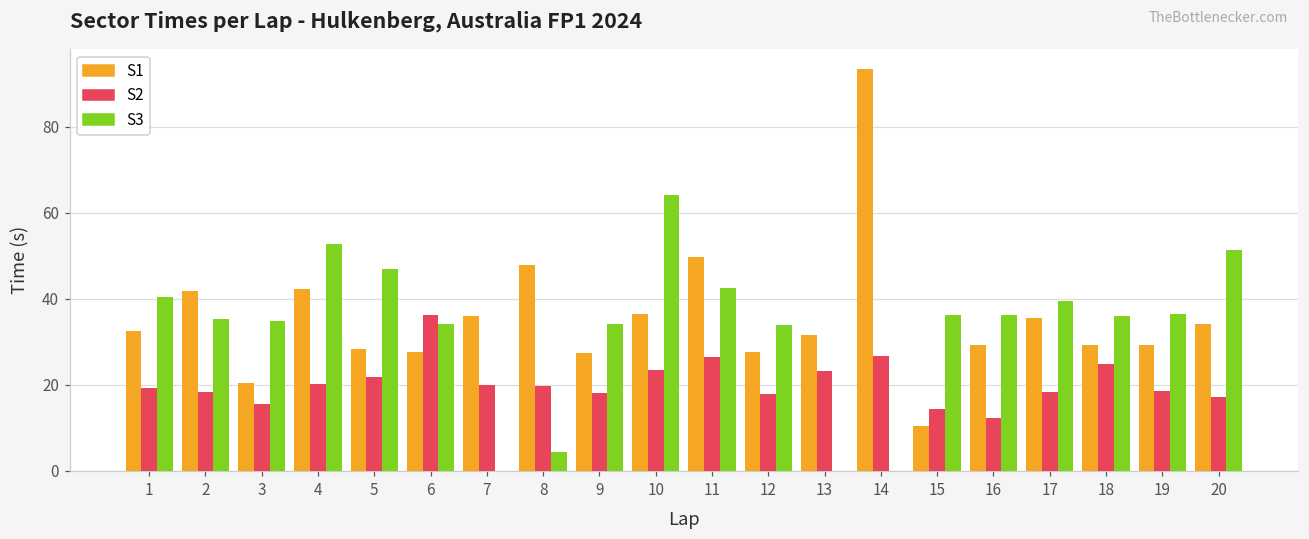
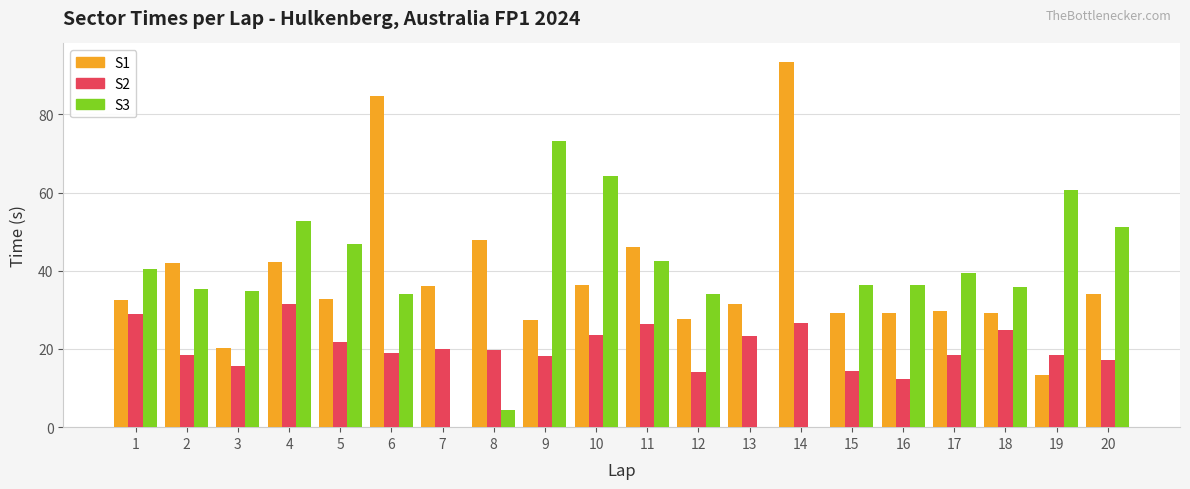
  {
    "S1": {
      "1": 32,
      "2": 42,
      "3": 20,
      "4": 42,
-     "5": 28,
-     "6": 28,
+     "5": 33,
+     "6": 85,
      "7": 36,
      "8": 48,
      "9": 27,
      "10": 36,
-     "11": 50,
+     "11": 46,
      "12": 28,
      "13": 32,
      "14": 93,
-     "15": 10,
+     "15": 29,
      "16": 29,
-     "17": 36,
+     "17": 30,
      "18": 29,
-     "19": 29,
+     "19": 13,
      "20": 34
    },
    "S2": {
-     "1": 19,
+     "1": 29,
      "2": 18,
      "3": 16,
-     "4": 20,
+     "4": 31,
      "5": 22,
-     "6": 36,
+     "6": 19,
      "7": 20,
      "8": 20,
      "9": 18,
      "10": 24,
      "11": 26,
-     "12": 18,
+     "12": 14,
      "13": 23,
      "14": 27,
      "15": 14,
      "16": 12,
      "17": 18,
      "18": 25,
      "19": 19,
      "20": 17
    },
    "S3": {
      "1": 40,
      "2": 35,
      "3": 35,
      "4": 53,
      "5": 47,
      "6": 34,
      "7": 0,
      "8": 4,
-     "9": 34,
+     "9": 73,
      "10": 64,
      "11": 42,
      "12": 34,
      "13": 0,
      "14": 0,
      "15": 36,
      "16": 36,
      "17": 39,
      "18": 36,
-     "19": 36,
+     "19": 61,
      "20": 51
    }
  }
